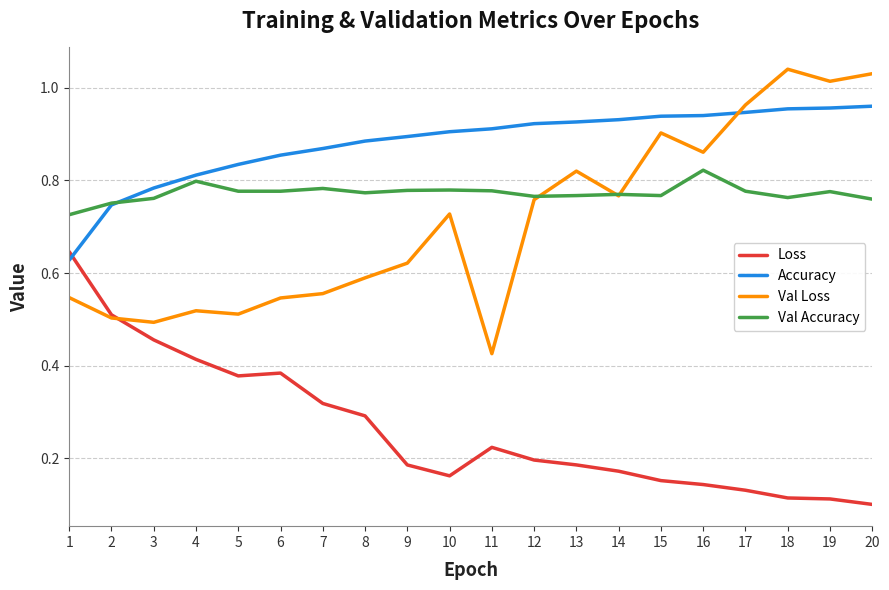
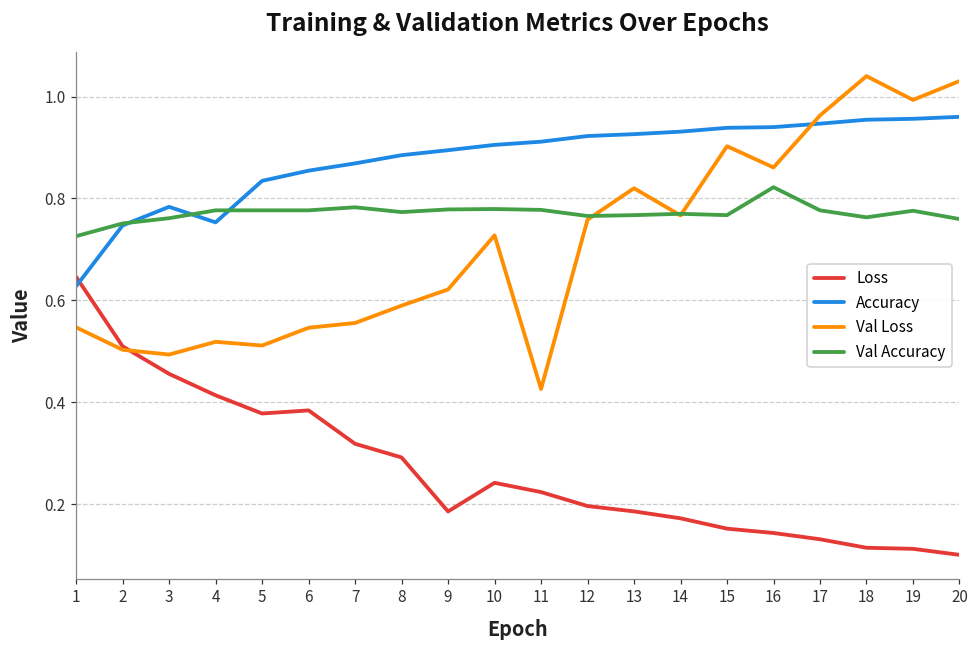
  {
    "Loss": {
      "1": 0.65,
      "2": 0.51,
      "3": 0.46,
      "4": 0.41,
      "5": 0.38,
      "6": 0.38,
      "7": 0.32,
      "8": 0.29,
      "9": 0.19,
-     "10": 0.16,
+     "10": 0.24,
      "11": 0.22,
      "12": 0.20,
      "13": 0.19,
      "14": 0.17,
      "15": 0.15,
      "16": 0.14,
      "17": 0.13,
      "18": 0.11,
      "19": 0.11,
      "20": 0.10
    },
    "Accuracy": {
      "1": 0.63,
      "3": 0.78,
-     "4": 0.81,
+     "4": 0.75,
      "5": 0.83,
      "6": 0.85,
      "7": 0.87,
      "8": 0.88,
      "9": 0.89,
      "10": 0.91,
      "11": 0.91,
      "12": 0.92,
      "13": 0.93,
      "14": 0.93,
      "15": 0.94,
      "16": 0.94,
      "17": 0.95,
      "18": 0.95,
      "19": 0.96,
      "20": 0.96
    },
    "Val Loss": {
      "1": 0.55,
      "2": 0.50,
      "3": 0.49,
      "4": 0.52,
      "5": 0.51,
      "6": 0.55,
      "7": 0.56,
      "8": 0.59,
      "9": 0.62,
      "10": 0.73,
      "11": 0.43,
      "12": 0.76,
      "13": 0.82,
      "15": 0.90,
      "16": 0.86,
      "17": 0.96,
      "18": 1.04,
-     "19": 1.01,
+     "19": 0.99,
      "20": 1.03
    },
    "Val Accuracy": {
      "1": 0.73,
      "3": 0.76,
-     "4": 0.80,
+     "4": 0.78,
      "5": 0.78,
      "6": 0.78,
      "7": 0.78,
      "8": 0.77,
      "9": 0.78,
      "10": 0.78,
      "11": 0.78,
      "12": 0.77,
      "13": 0.77,
      "15": 0.77,
      "16": 0.82,
      "17": 0.78,
      "18": 0.76,
      "19": 0.78,
      "20": 0.76
    }
  }
